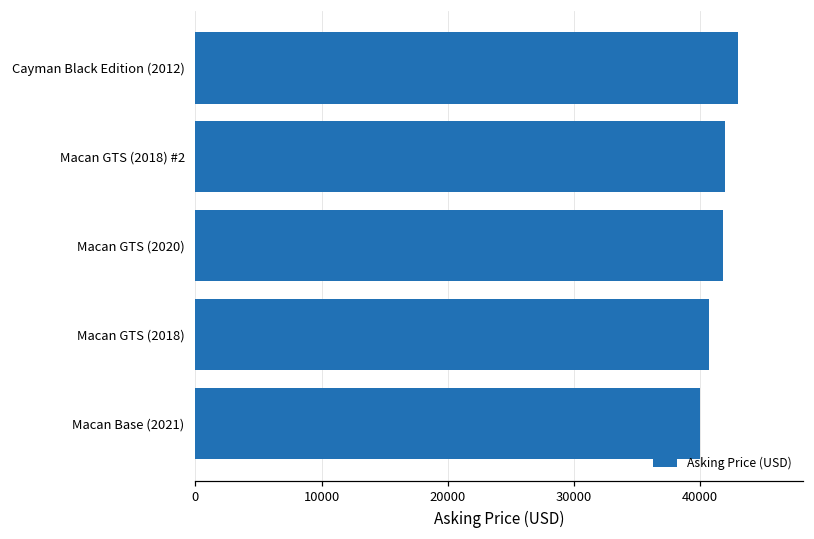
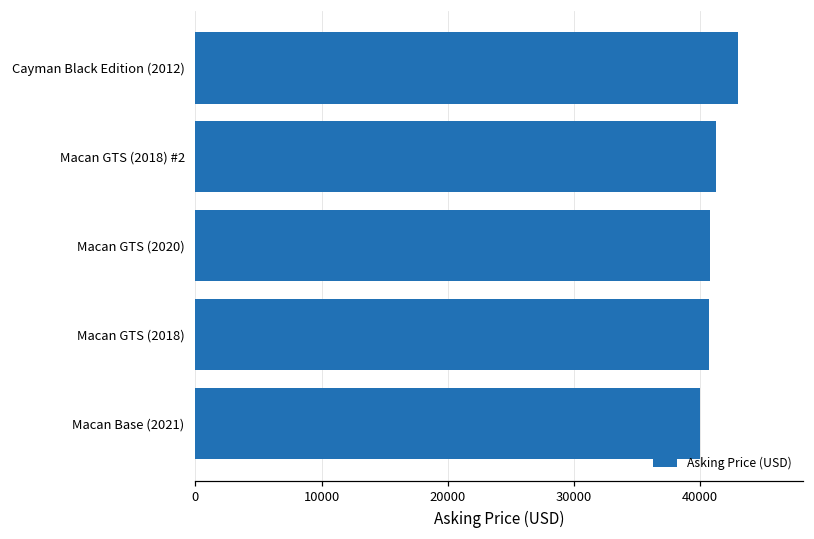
  {
    "Cayman Black Edition (2012)": 43000,
-   "Macan GTS (2018) #2": 42000,
-   "Macan GTS (2020)": 41800,
+   "Macan GTS (2018) #2": 41200,
+   "Macan GTS (2020)": 40800,
    "Macan GTS (2018)": 40700,
    "Macan Base (2021)": 40000
  }
